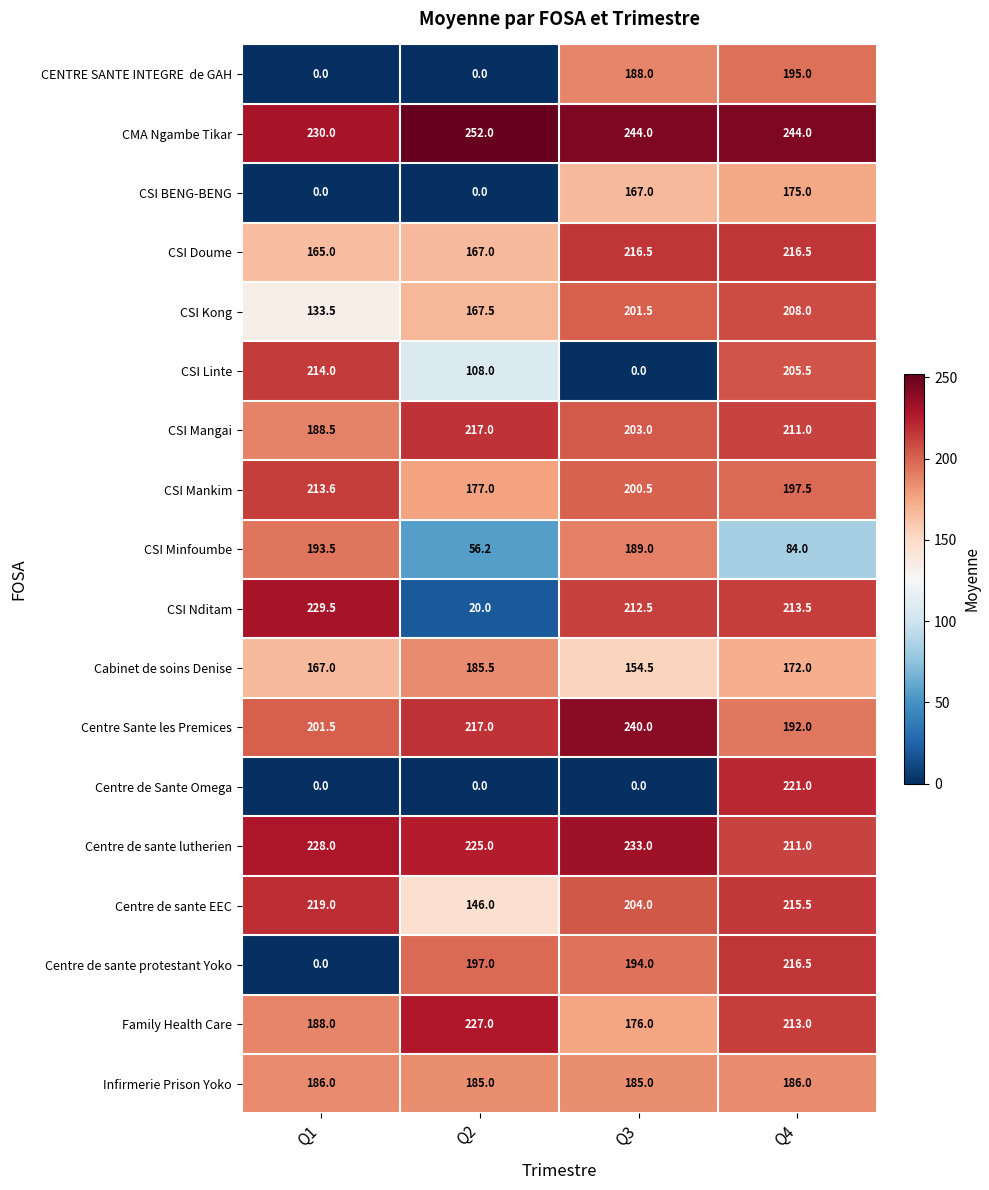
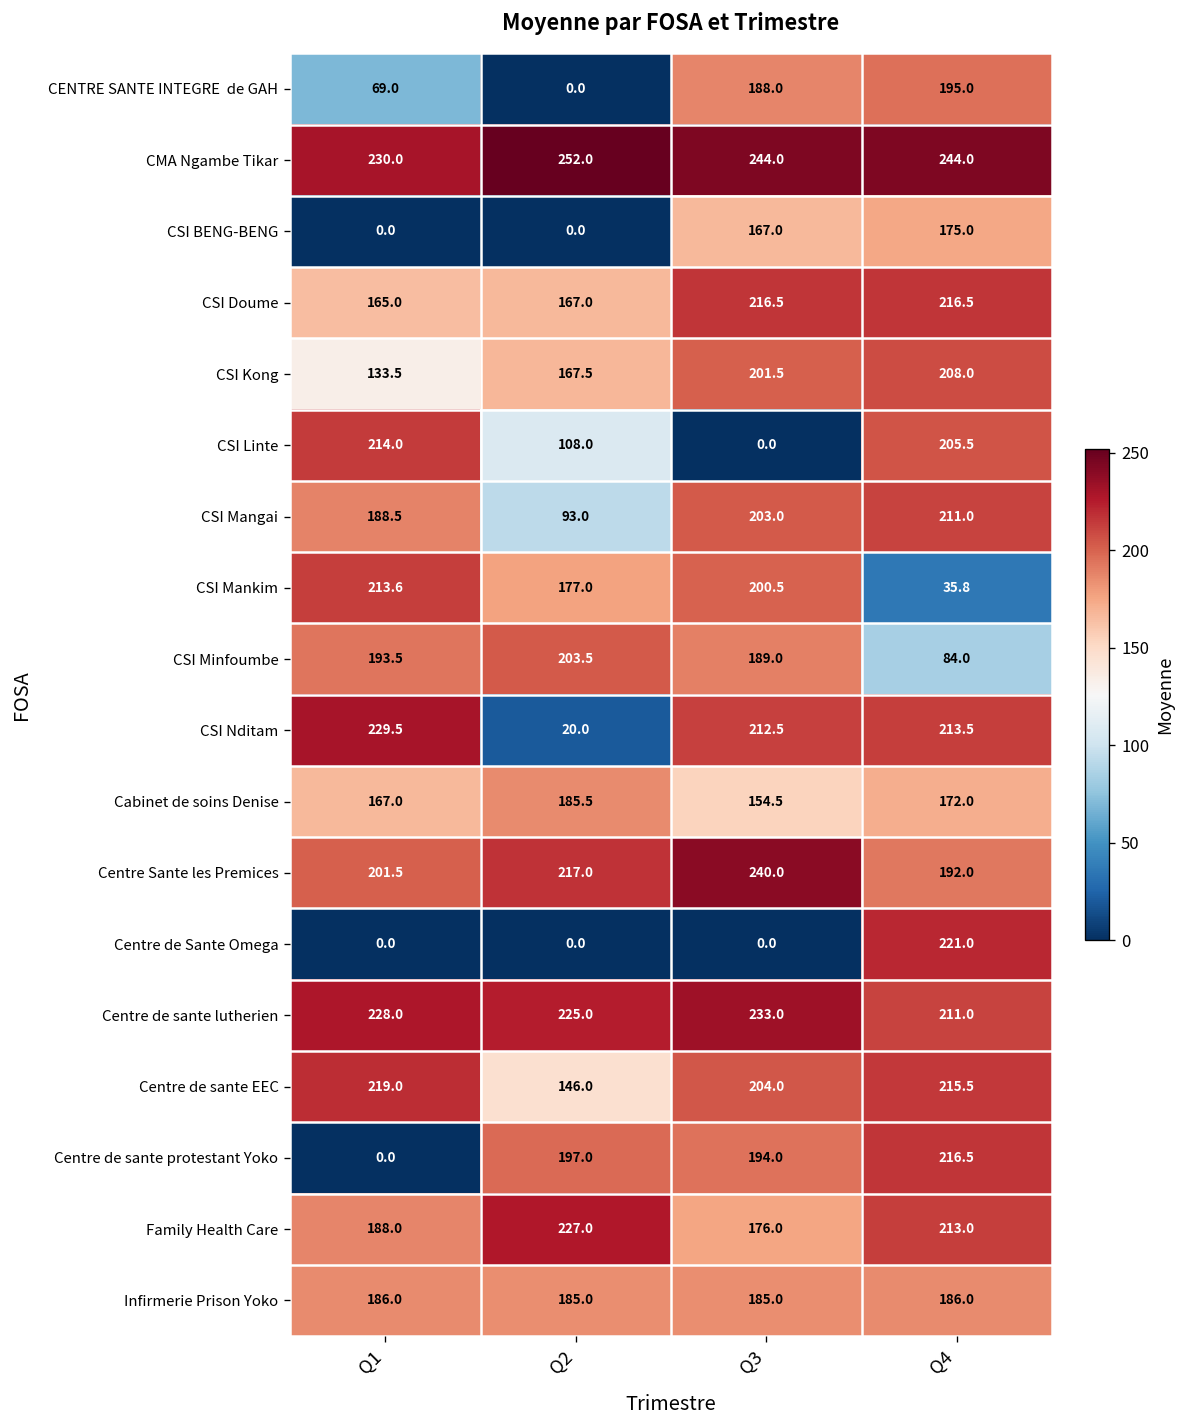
  {
    "CENTRE SANTE INTEGRE de GAH": {
-     "Q1": 0.0,
+     "Q1": 69.0,
      "Q2": 0.0,
      "Q3": 188.0,
      "Q4": 195.0
    },
    "CMA Ngambe Tikar": {
      "Q1": 230.0,
      "Q2": 252.0,
      "Q3": 244.0,
      "Q4": 244.0
    },
    "CSI BENG-BENG": {
      "Q1": 0.0,
      "Q2": 0.0,
      "Q3": 167.0,
      "Q4": 175.0
    },
    "CSI Doume": {
      "Q1": 165.0,
      "Q2": 167.0,
      "Q3": 216.5,
      "Q4": 216.5
    },
    "CSI Kong": {
      "Q1": 133.5,
      "Q2": 167.5,
      "Q3": 201.5,
      "Q4": 208.0
    },
    "CSI Linte": {
      "Q1": 214.0,
      "Q2": 108.0,
      "Q3": 0.0,
      "Q4": 205.5
    },
    "CSI Mangai": {
      "Q1": 188.5,
-     "Q2": 217.0,
+     "Q2": 93.0,
      "Q3": 203.0,
      "Q4": 211.0
    },
    "CSI Mankim": {
      "Q1": 213.6,
      "Q2": 177.0,
      "Q3": 200.5,
-     "Q4": 197.5
+     "Q4": 35.8
    },
    "CSI Minfoumbe": {
      "Q1": 193.5,
-     "Q2": 56.2,
+     "Q2": 203.5,
      "Q3": 189.0,
      "Q4": 84.0
    },
    "CSI Nditam": {
      "Q1": 229.5,
      "Q2": 20.0,
      "Q3": 212.5,
      "Q4": 213.5
    },
    "Cabinet de soins Denise": {
      "Q1": 167.0,
      "Q2": 185.5,
      "Q3": 154.5,
      "Q4": 172.0
    },
    "Centre Sante les Premices": {
      "Q1": 201.5,
      "Q2": 217.0,
      "Q3": 240.0,
      "Q4": 192.0
    },
    "Centre de Sante Omega": {
      "Q1": 0.0,
      "Q2": 0.0,
      "Q3": 0.0,
      "Q4": 221.0
    },
    "Centre de sante lutherien": {
      "Q1": 228.0,
      "Q2": 225.0,
      "Q3": 233.0,
      "Q4": 211.0
    },
    "Centre de sante EEC": {
      "Q1": 219.0,
      "Q2": 146.0,
      "Q3": 204.0,
      "Q4": 215.5
    },
    "Centre de sante protestant Yoko": {
      "Q1": 0.0,
      "Q2": 197.0,
      "Q3": 194.0,
      "Q4": 216.5
    },
    "Family Health Care": {
      "Q1": 188.0,
      "Q2": 227.0,
      "Q3": 176.0,
      "Q4": 213.0
    },
    "Infirmerie Prison Yoko": {
      "Q1": 186.0,
      "Q2": 185.0,
      "Q3": 185.0,
      "Q4": 186.0
    }
  }
